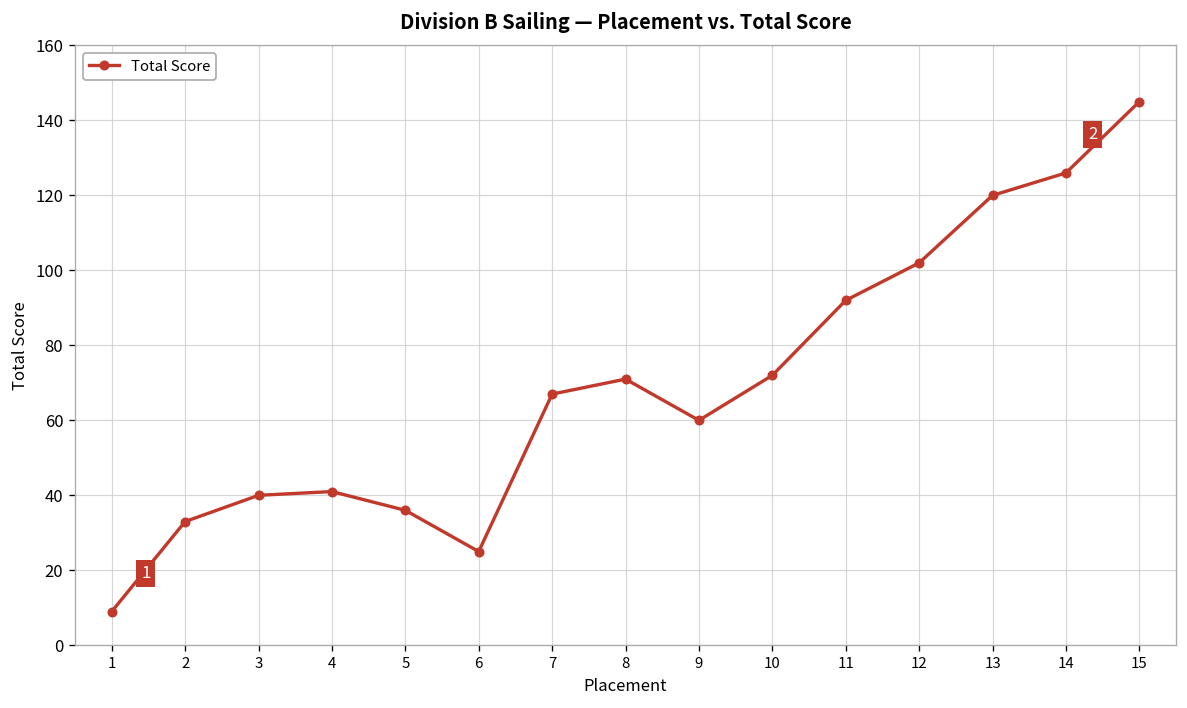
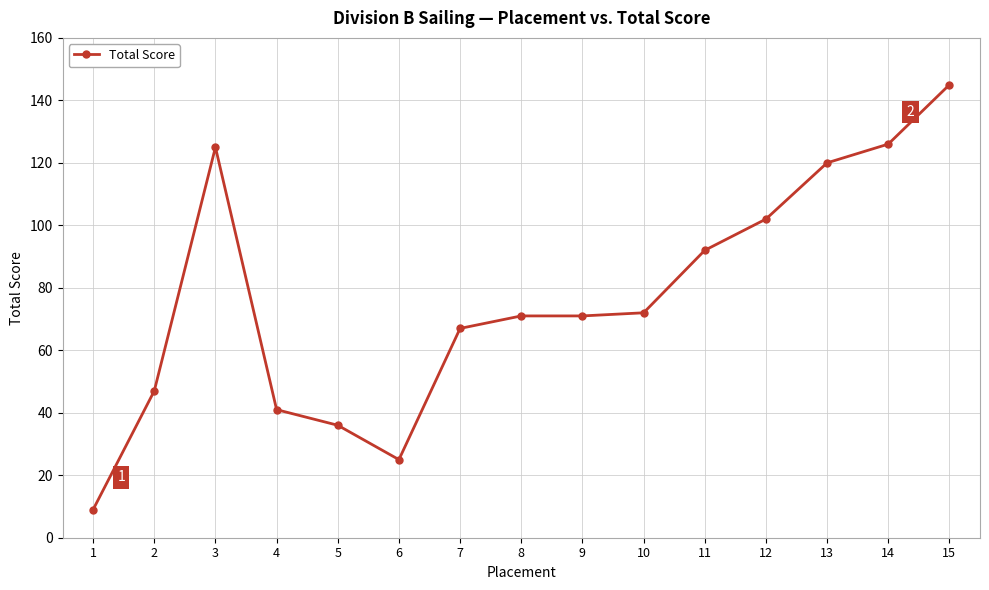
  {
    "1": 9,
-   "2": 33,
-   "3": 40,
+   "2": 47,
+   "3": 125,
    "4": 41,
    "5": 36,
    "6": 25,
    "7": 67,
    "8": 71,
-   "9": 60,
+   "9": 71,
    "10": 72,
    "11": 92,
    "12": 102,
    "13": 120,
    "14": 126,
    "15": 145
  }
